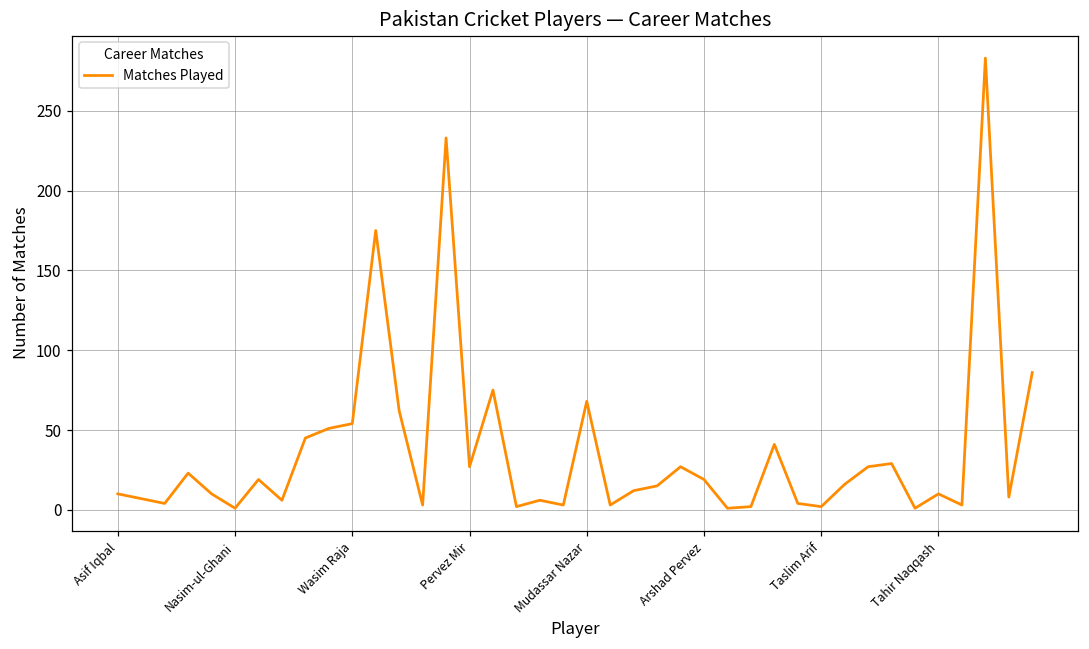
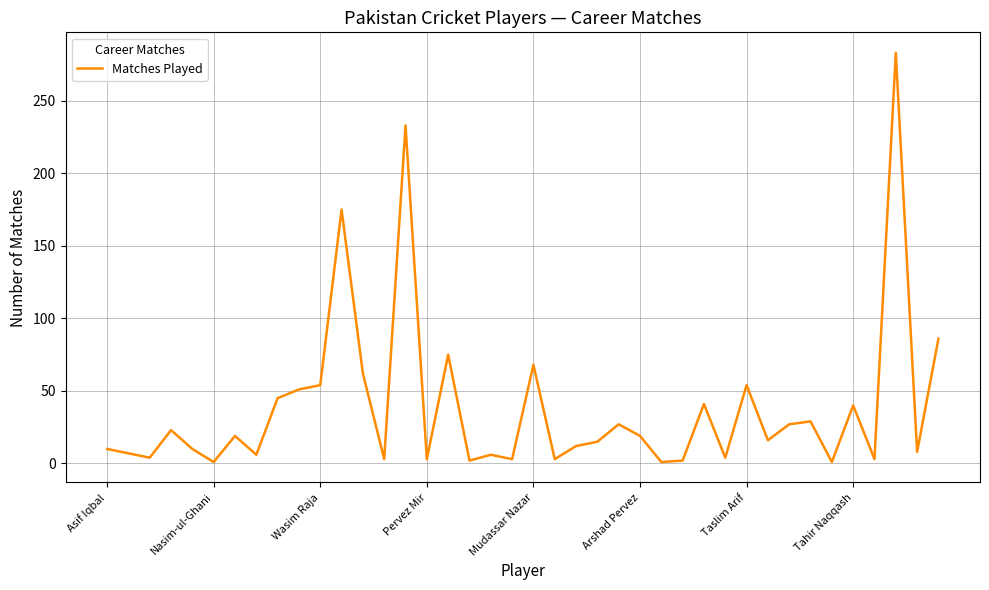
  {
    "Asif Iqbal": 10,
    "Nasim-ul-Ghani": 1,
    "Wasim Raja": 54,
-   "Pervez Mir": 27,
+   "Pervez Mir": 3,
    "Mudassar Nazar": 68,
    "Arshad Pervez": 19,
-   "Taslim Arif": 2,
-   "Tahir Naqqash": 10
+   "Taslim Arif": 54,
+   "Tahir Naqqash": 40
  }
